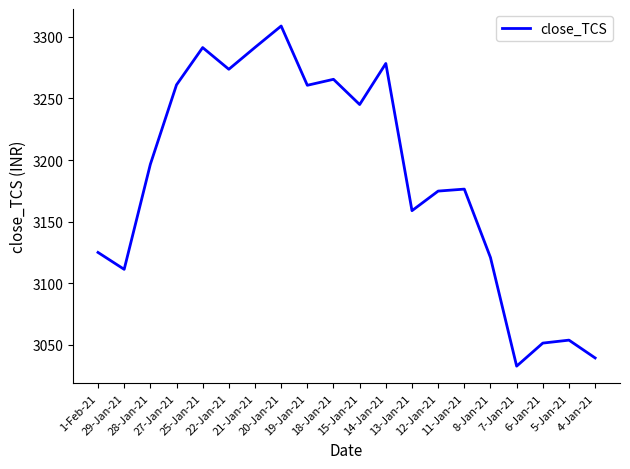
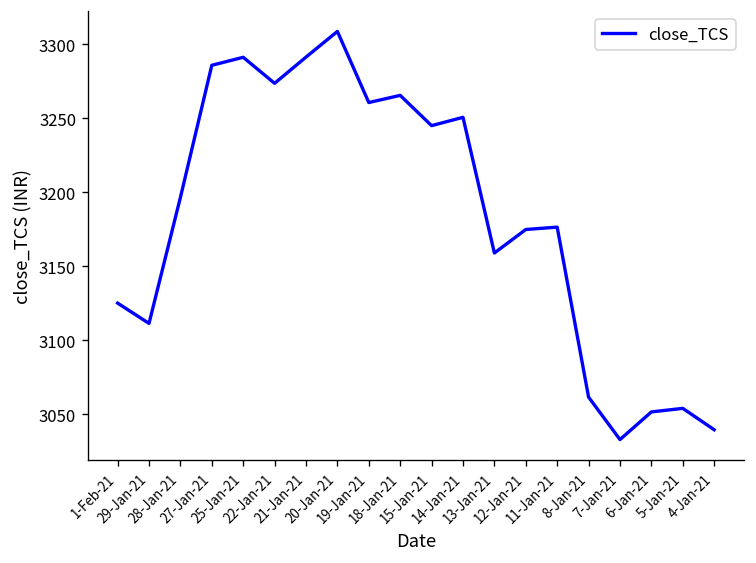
  {
    "1-Feb-21": 3125,
    "29-Jan-21": 3111,
    "28-Jan-21": 3197,
-   "27-Jan-21": 3261,
+   "27-Jan-21": 3286,
    "25-Jan-21": 3291,
    "22-Jan-21": 3274,
    "21-Jan-21": 3291,
    "20-Jan-21": 3309,
    "19-Jan-21": 3261,
    "18-Jan-21": 3266,
    "15-Jan-21": 3245,
-   "14-Jan-21": 3278,
+   "14-Jan-21": 3251,
    "13-Jan-21": 3159,
    "12-Jan-21": 3175,
    "11-Jan-21": 3176,
-   "8-Jan-21": 3121,
+   "8-Jan-21": 3062,
    "7-Jan-21": 3033,
    "6-Jan-21": 3052,
    "5-Jan-21": 3054,
    "4-Jan-21": 3039
  }
